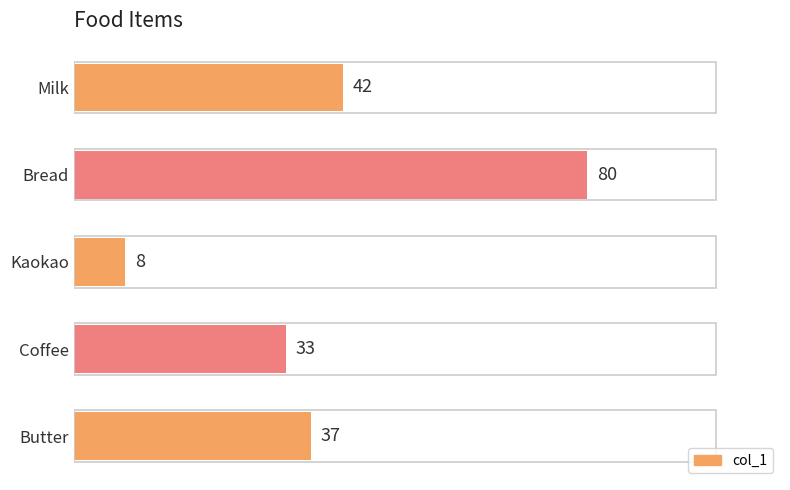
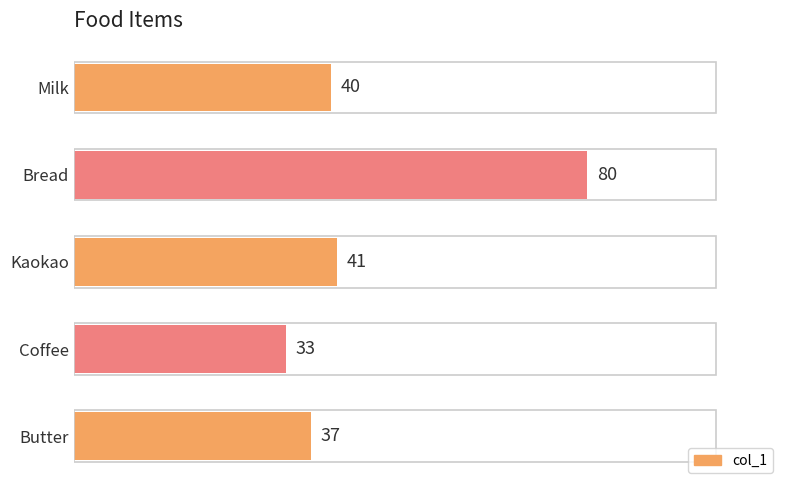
  {
-   "Milk": 42,
+   "Milk": 40,
    "Bread": 80,
-   "Kaokao": 8,
+   "Kaokao": 41,
    "Coffee": 33,
    "Butter": 37
  }
